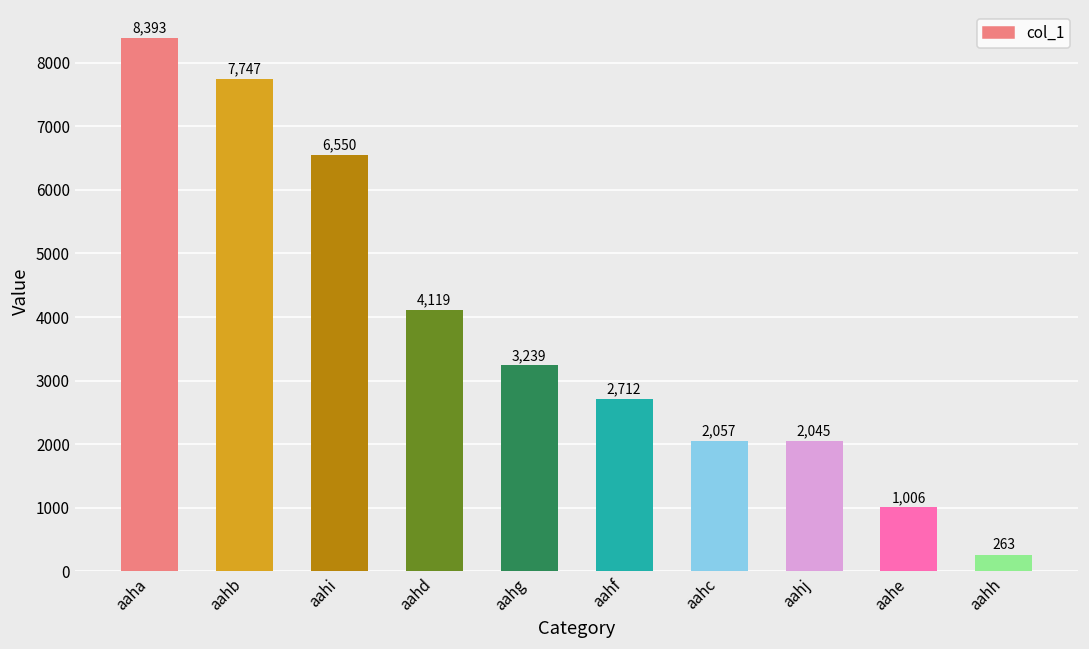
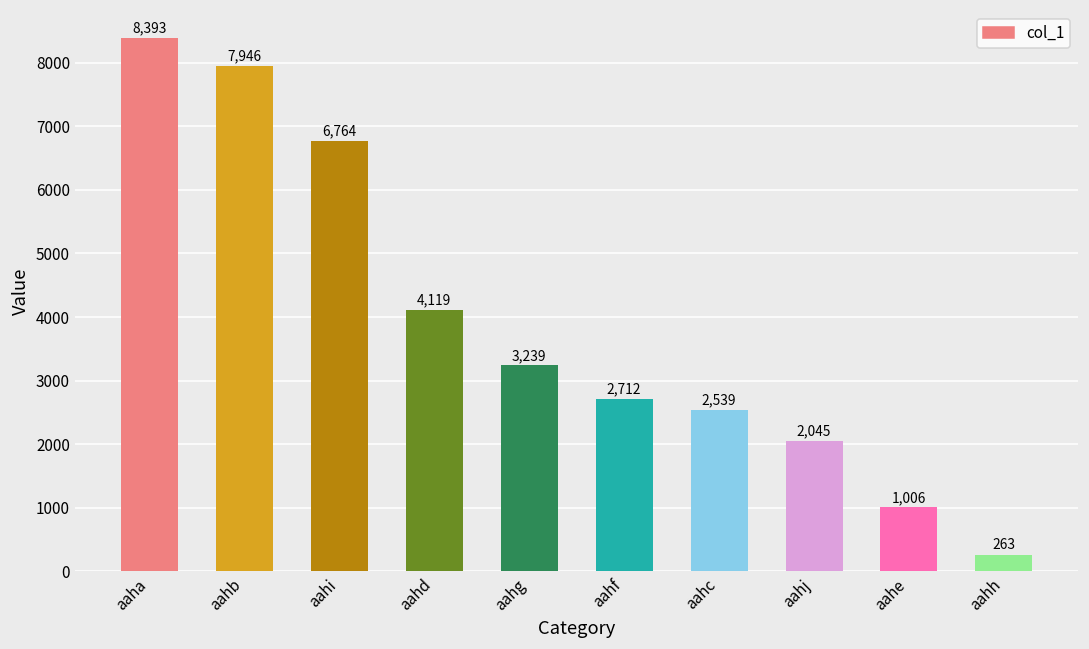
  {
    "aaha": "8,393",
-   "aahb": "7,747",
-   "aahi": "6,550",
+   "aahb": "7,946",
+   "aahi": "6,764",
    "aahd": "4,119",
    "aahg": "3,239",
    "aahf": "2,712",
-   "aahc": "2,057",
+   "aahc": "2,539",
    "aahj": "2,045",
    "aahe": "1,006",
    "aahh": "263"
  }
